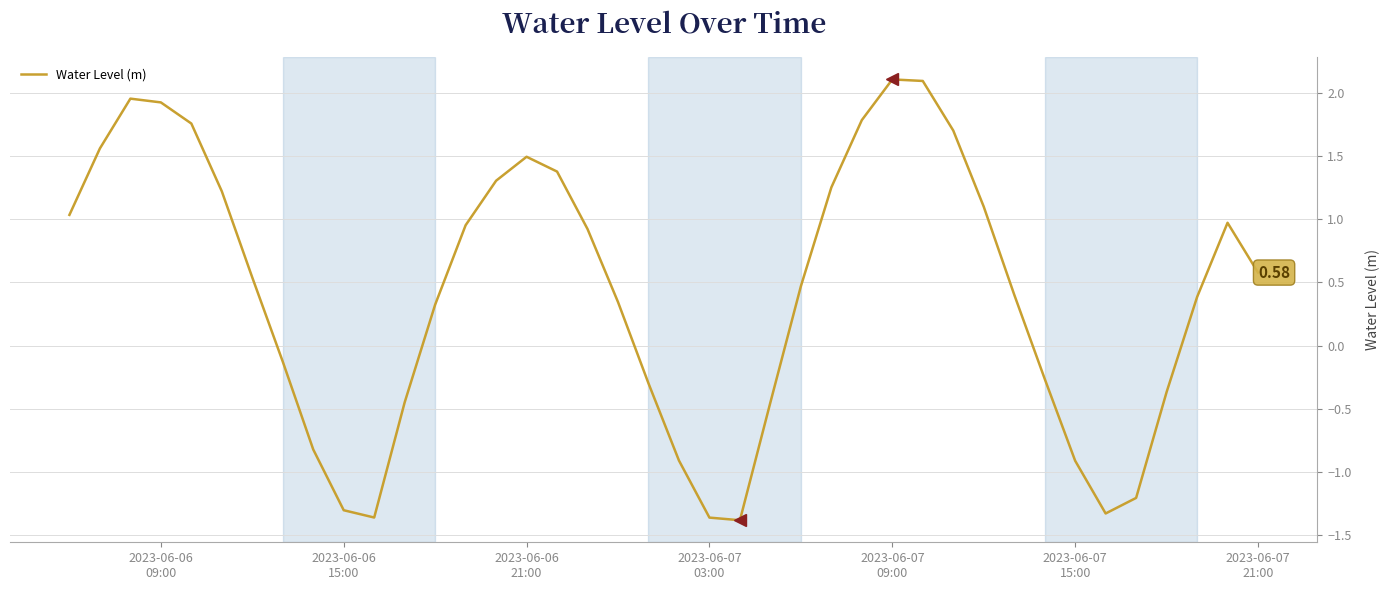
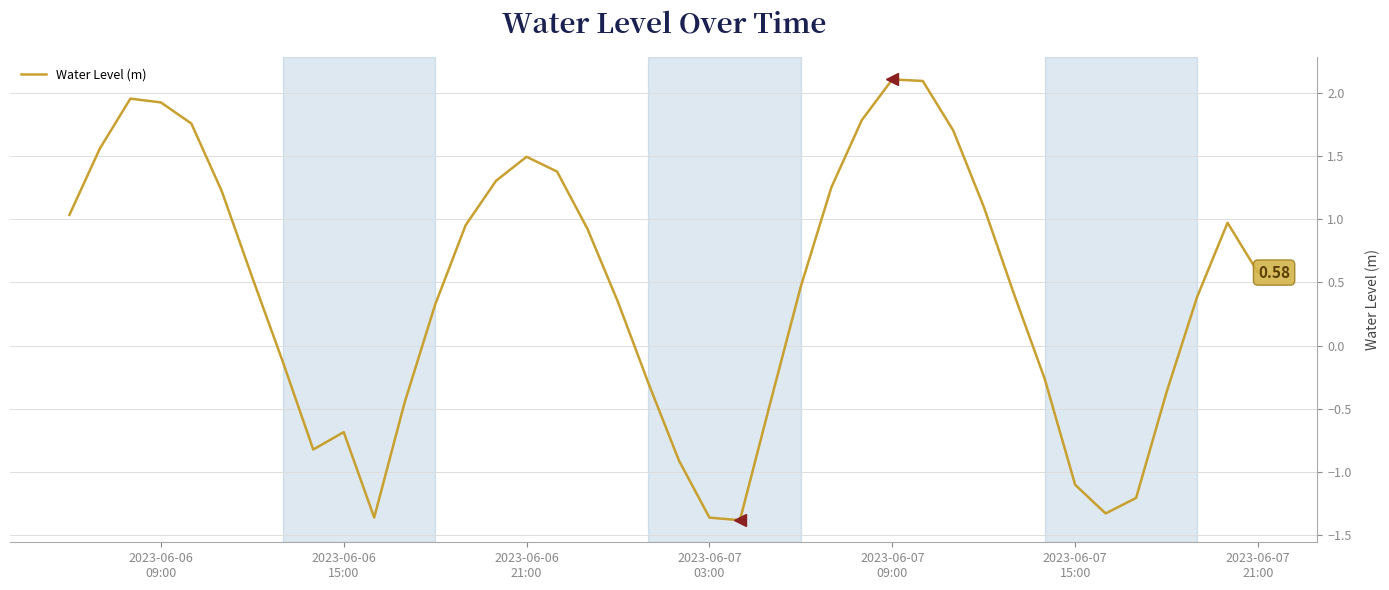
  {
    "Water Level (m)": {
      "2023-06-06 09:00": 1.93,
-     "2023-06-06 15:00": -1.30,
+     "2023-06-06 15:00": -0.68,
      "2023-06-06 21:00": 1.49,
      "2023-06-07 03:00": -1.36,
-     "2023-06-07 15:00": -0.91
+     "2023-06-07 15:00": -1.10
    }
  }
